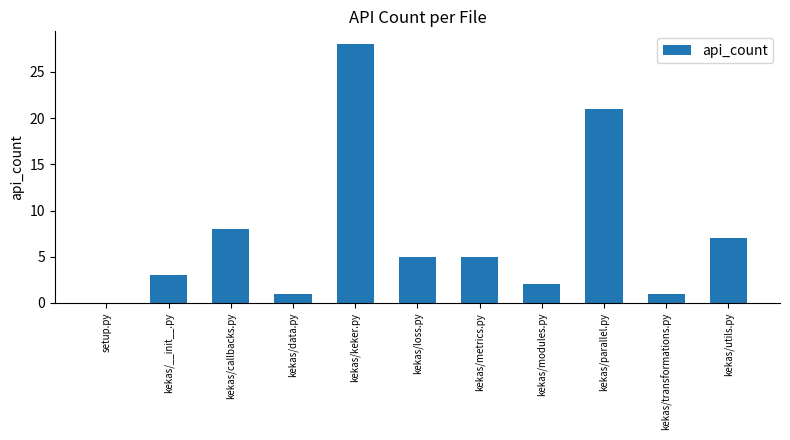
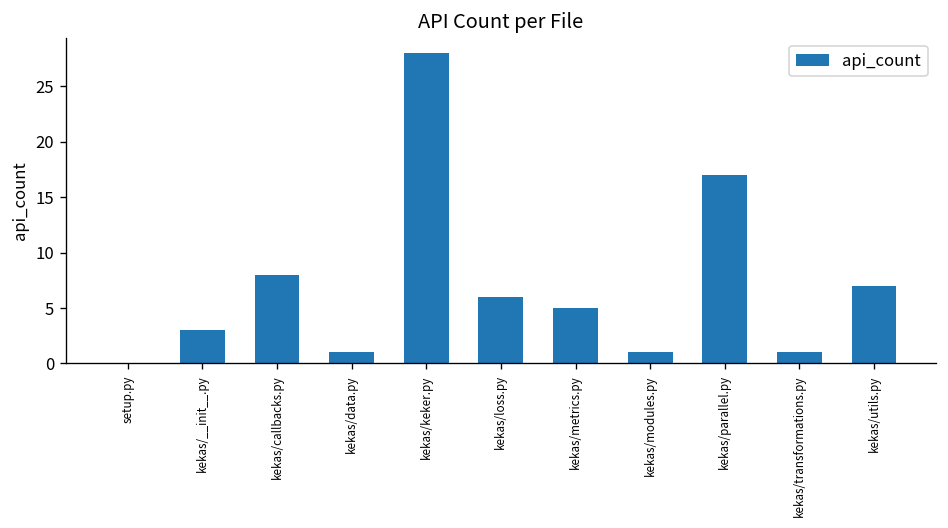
  {
    "setup.py": 0,
    "kekas/__init__.py": 3,
    "kekas/callbacks.py": 8,
    "kekas/data.py": 1,
    "kekas/keker.py": 28,
-   "kekas/loss.py": 5,
+   "kekas/loss.py": 6,
    "kekas/metrics.py": 5,
-   "kekas/modules.py": 2,
-   "kekas/parallel.py": 21,
+   "kekas/modules.py": 1,
+   "kekas/parallel.py": 17,
    "kekas/transformations.py": 1,
    "kekas/utils.py": 7
  }
